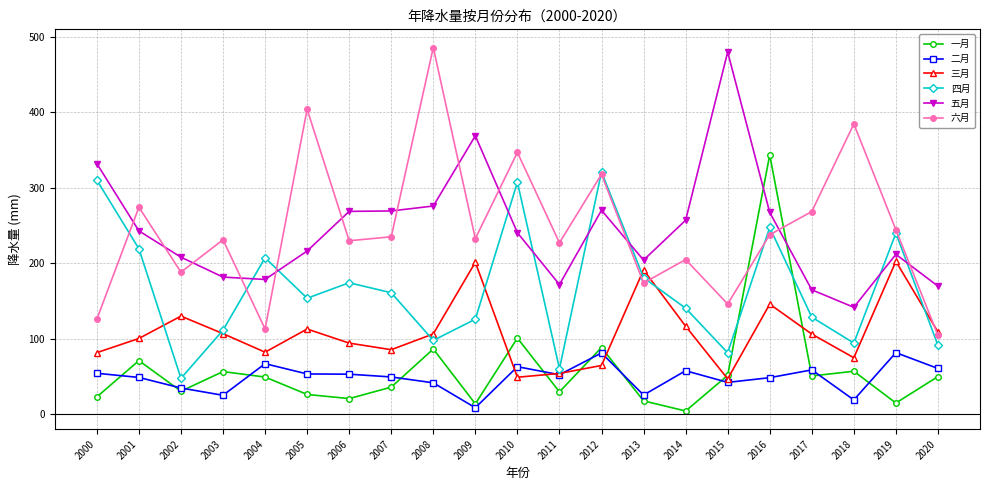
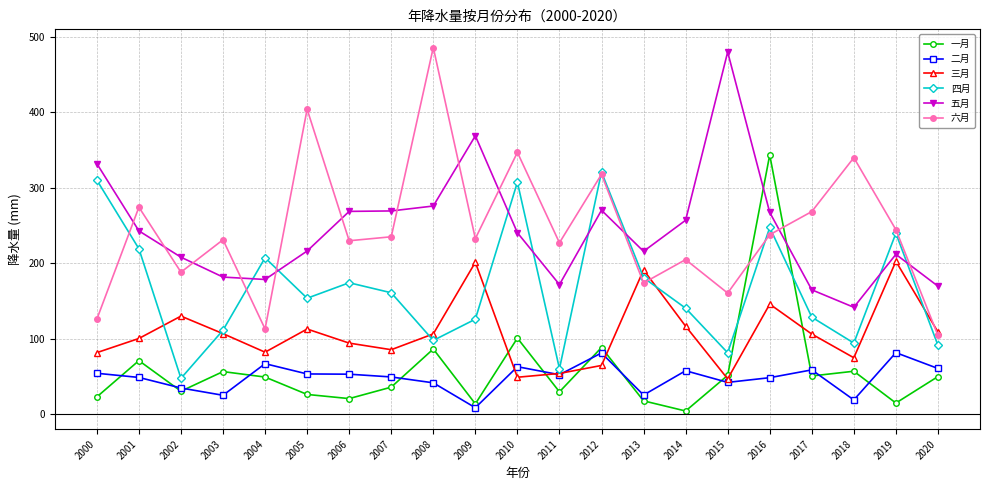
  {
    "一月": {
      "2000": 20,
      "2001": 70,
      "2002": 30,
      "2003": 60,
      "2004": 50,
      "2005": 30,
      "2006": 20,
      "2007": 40,
      "2008": 90,
      "2009": 10,
      "2010": 100,
      "2011": 30,
      "2012": 90,
      "2013": 20,
      "2014": 0,
      "2015": 50,
      "2016": 340,
      "2017": 50,
      "2018": 60,
      "2019": 20,
      "2020": 50
    },
    "二月": {
      "2000": 50,
      "2001": 50,
      "2002": 30,
      "2003": 30,
      "2004": 70,
      "2005": 50,
      "2006": 50,
      "2007": 50,
      "2008": 40,
      "2009": 10,
      "2010": 60,
      "2012": 80,
      "2013": 30,
      "2014": 60,
      "2015": 40,
      "2016": 50,
      "2017": 60,
      "2018": 20,
      "2019": 80,
      "2020": 60
    },
    "三月": {
      "2000": 80,
      "2001": 100,
      "2002": 130,
      "2003": 110,
      "2004": 80,
      "2005": 110,
      "2006": 90,
      "2007": 90,
      "2008": 110,
      "2009": 200,
      "2010": 50,
      "2012": 60,
      "2013": 190,
      "2014": 120,
      "2015": 50,
      "2016": 150,
      "2017": 110,
      "2018": 80,
      "2019": 200,
      "2020": 110
    },
    "四月": {
      "2000": 310,
      "2001": 220,
      "2002": 50,
      "2003": 110,
      "2004": 210,
      "2005": 150,
      "2006": 170,
      "2007": 160,
      "2008": 100,
      "2009": 130,
      "2010": 310,
      "2011": 60,
      "2013": 180,
      "2014": 140,
      "2015": 80,
      "2016": 250,
      "2017": 130,
      "2018": 90,
      "2019": 240,
      "2020": 90
    },
    "五月": {
      "2000": 330,
      "2001": 240,
      "2002": 210,
      "2003": 180,
      "2004": 180,
      "2005": 220,
      "2006": 270,
      "2007": 270,
      "2008": 280,
      "2009": 370,
      "2010": 240,
      "2011": 170,
      "2012": 270,
-     "2013": 200,
+     "2013": 220,
      "2014": 260,
      "2015": 480,
      "2016": 270,
      "2017": 160,
      "2018": 140,
      "2019": 210,
      "2020": 170
    },
    "六月": {
      "2000": 130,
      "2001": 270,
      "2002": 190,
      "2003": 230,
      "2004": 110,
      "2005": 400,
      "2006": 230,
      "2007": 240,
      "2008": 490,
      "2009": 230,
      "2010": 350,
      "2011": 230,
      "2013": 170,
      "2014": 200,
-     "2015": 150,
+     "2015": 160,
      "2016": 240,
      "2017": 270,
-     "2018": 380,
+     "2018": 340,
      "2019": 240,
      "2020": 100
    }
  }
